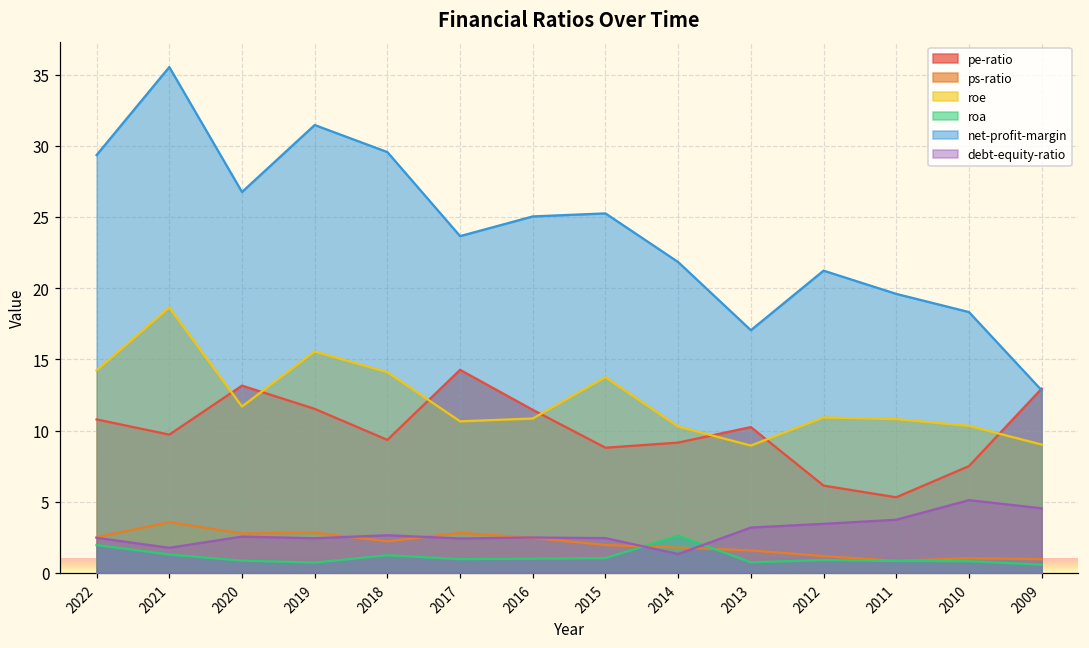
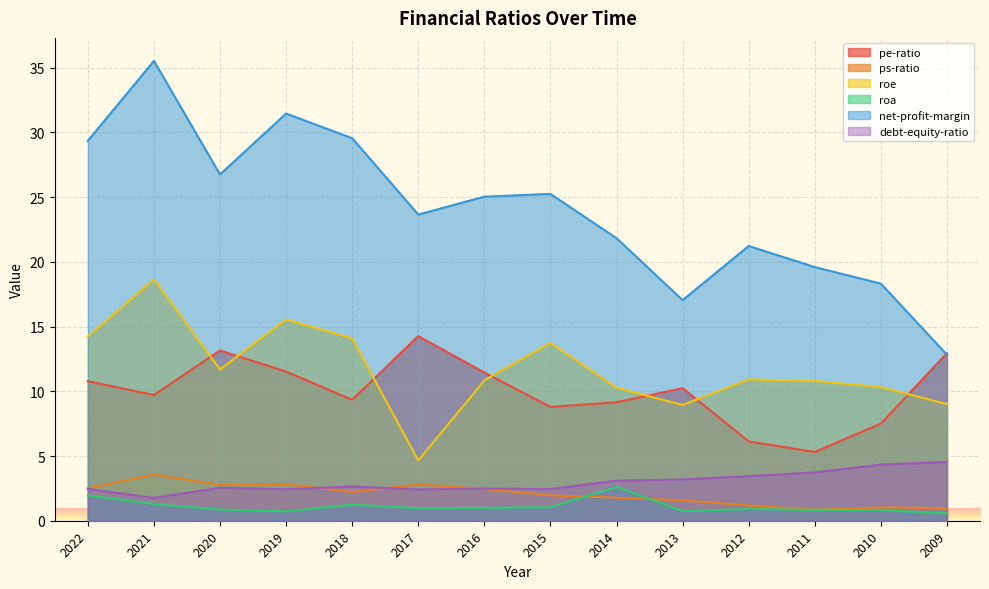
  {
    "roe": {
      "2022": 14.2,
      "2021": 18.6,
      "2020": 11.7,
      "2019": 15.5,
      "2018": 14.1,
-     "2017": 10.6,
+     "2017": 4.6,
      "2016": 10.8,
      "2015": 13.7,
      "2014": 10.3,
      "2013": 8.9,
      "2012": 10.9,
      "2011": 10.8,
      "2010": 10.3,
      "2009": 9.0
    },
    "roa": {
      "2022": 2.0,
      "2021": 1.3,
      "2020": 0.9,
      "2019": 0.7,
      "2018": 1.2,
      "2017": 1.0,
      "2016": 1.0,
      "2015": 1.0,
      "2014": 2.6,
      "2013": 0.7,
      "2012": 0.9,
      "2010": 0.8,
      "2009": 0.6
    },
    "net-profit-margin": {
      "2022": 29.3,
      "2021": 35.5,
      "2020": 26.7,
      "2019": 31.5,
      "2018": 29.6,
      "2017": 23.7,
      "2016": 25.0,
      "2015": 25.2,
      "2014": 21.8,
      "2013": 17.0,
      "2012": 21.2,
      "2011": 19.6,
      "2010": 18.3
    },
    "debt-equity-ratio": {
      "2021": 1.8,
      "2020": 2.5,
      "2019": 2.4,
      "2018": 2.6,
      "2017": 2.4,
      "2015": 2.4,
-     "2014": 1.3,
+     "2014": 3.1,
      "2013": 3.2,
      "2012": 3.4,
      "2011": 3.7,
-     "2010": 5.1,
+     "2010": 4.3,
      "2009": 4.5
    }
  }
